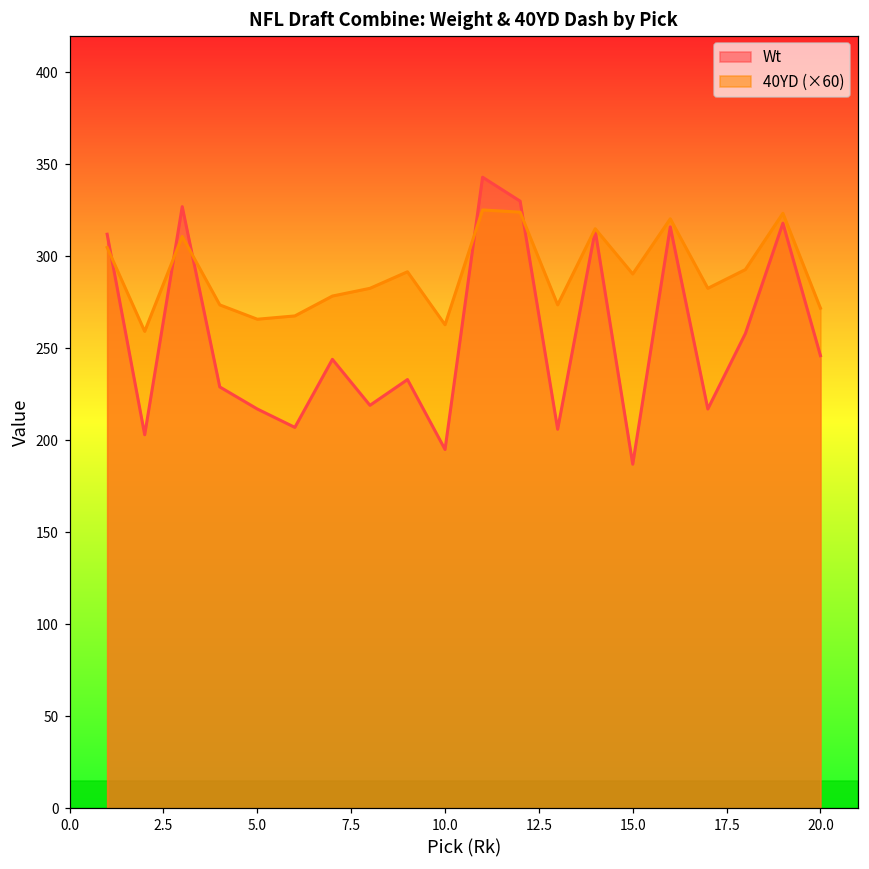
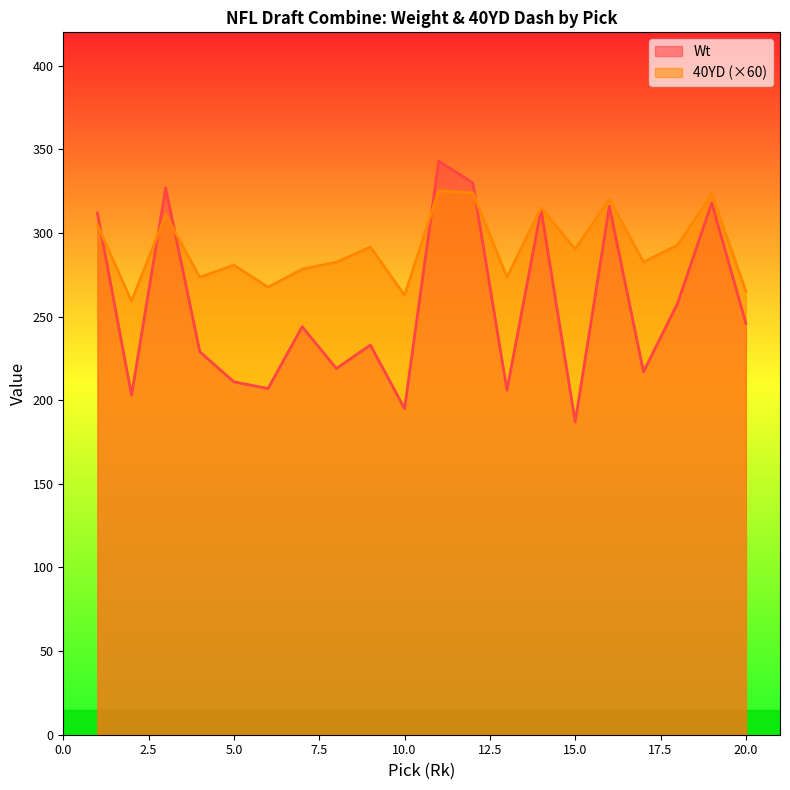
  {
    "Wt": {
-     "5.0": 217,
+     "5.0": 211,
      "10.0": 195,
      "15.0": 187,
      "20.0": 246
    },
    "40YD (×60)": {
-     "5.0": 266,
+     "5.0": 281,
      "10.0": 263,
      "15.0": 290,
-     "20.0": 272
+     "20.0": 265
    }
  }
